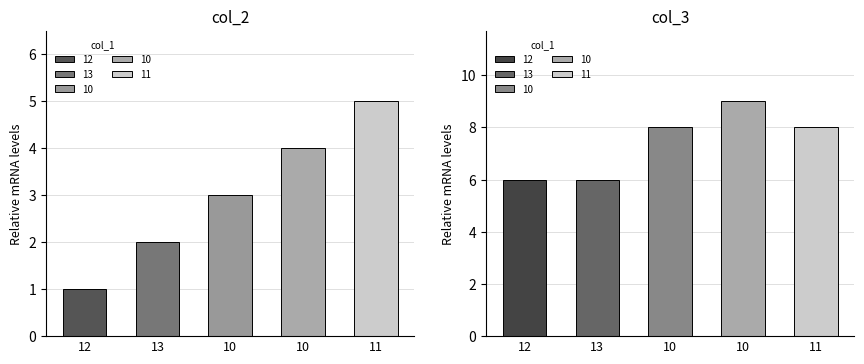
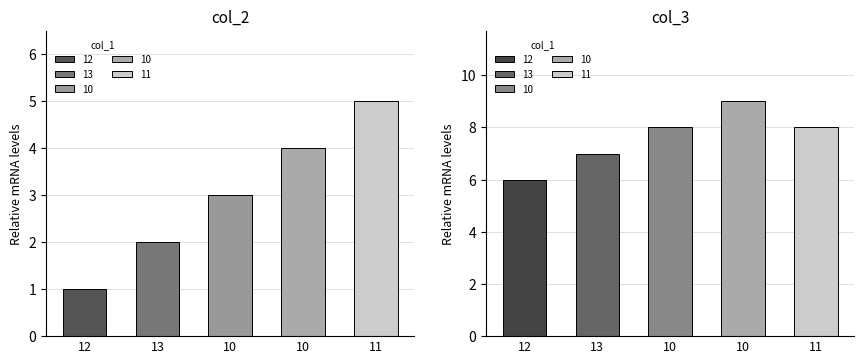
  {
    "col_2": {
      "12": 1.0,
      "13": 2.0,
      "11": 5.0
    },
    "col_3": {
      "12": 6,
-     "13": 6,
+     "13": 7,
      "11": 8
    }
  }
